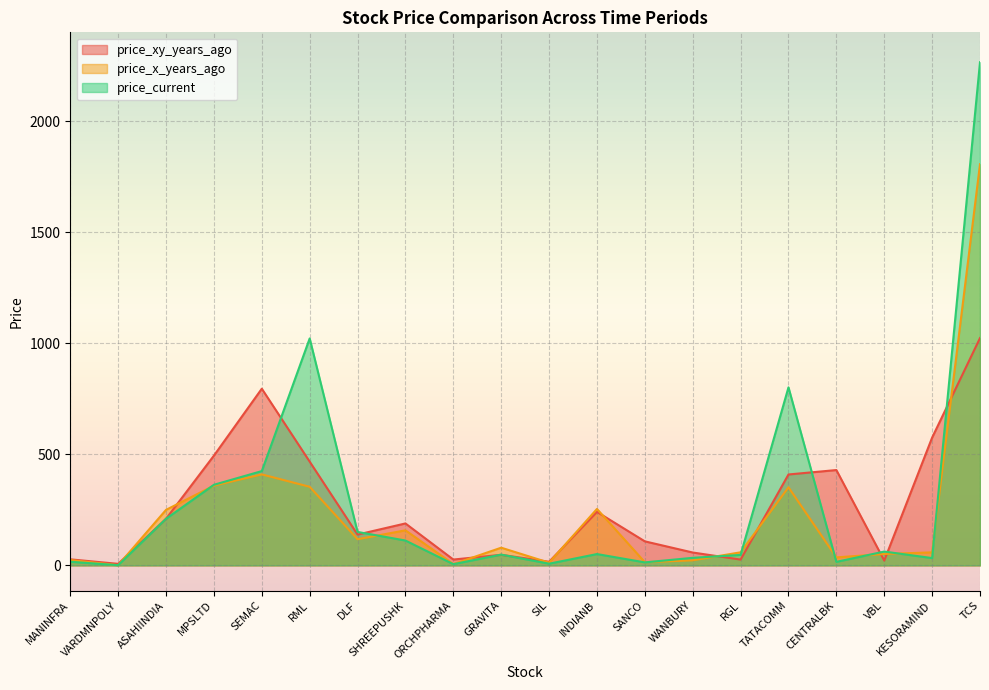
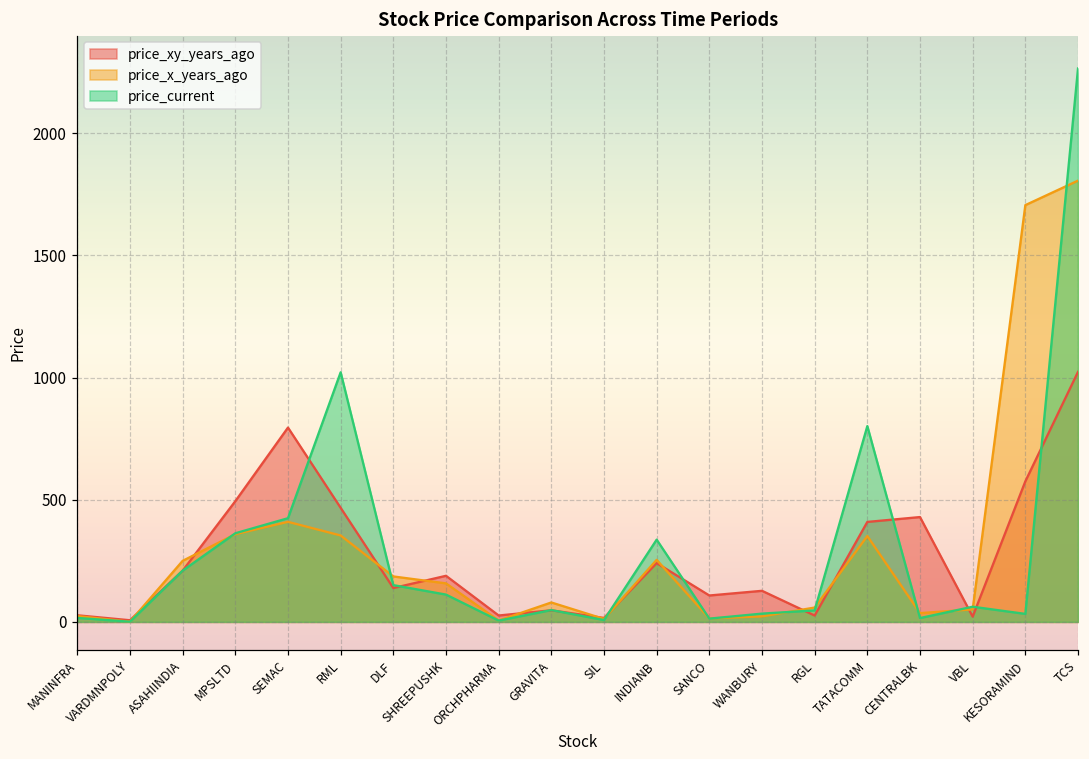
  {
    "price_xy_years_ago": {
      "MPSLTD": 490,
      "SEMAC": 800,
      "RML": 470,
      "DLF": 140,
      "SHREEPUSHK": 190,
      "ORCHPHARMA": 30,
      "INDIANB": 240,
      "SANCO": 110,
-     "WANBURY": 60,
+     "WANBURY": 130,
      "RGL": 30,
      "TATACOMM": 410,
      "CENTRALBK": 430,
      "VBL": 20,
      "KESORAMIND": 580,
      "TCS": 1020
    },
    "price_x_years_ago": {
      "ASAHIINDIA": 250,
      "SEMAC": 410,
      "RML": 350,
-     "DLF": 120,
+     "DLF": 190,
      "SHREEPUSHK": 160,
      "GRAVITA": 80,
      "INDIANB": 250,
      "RGL": 60,
      "TATACOMM": 350,
      "CENTRALBK": 40,
-     "KESORAMIND": 60,
+     "KESORAMIND": 1710,
      "TCS": 1810
    },
    "price_current": {
      "SEMAC": 420,
      "RML": 1020,
      "DLF": 150,
      "SHREEPUSHK": 110,
-     "INDIANB": 50,
+     "INDIANB": 340,
      "RGL": 50,
      "TATACOMM": 800,
      "CENTRALBK": 20,
      "KESORAMIND": 30,
      "TCS": 2270
    }
  }
